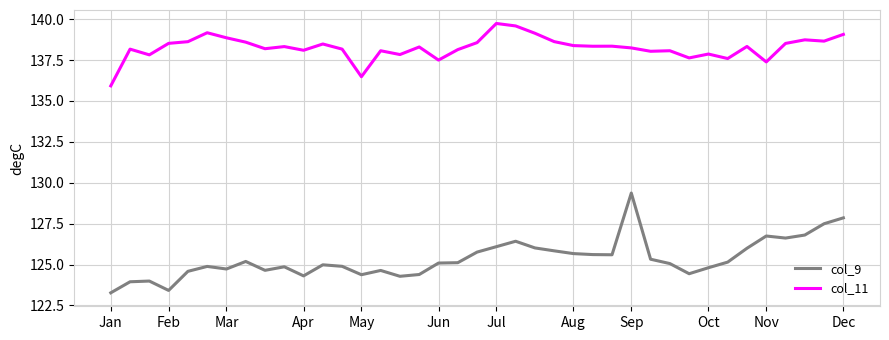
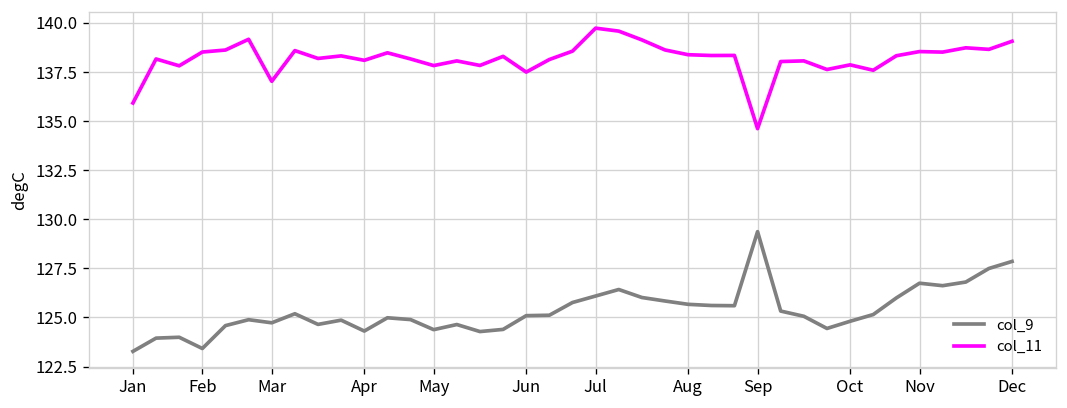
  {
    "col_9": {
      "Jan": 123.3,
      "Feb": 123.4,
      "Mar": 124.7,
      "Apr": 124.3,
      "May": 124.4,
      "Jun": 125.1,
      "Jul": 126.1,
      "Aug": 125.7,
      "Sep": 129.4,
      "Oct": 124.8,
      "Nov": 126.7,
      "Dec": 127.9
    },
    "col_11": {
      "Jan": 135.9,
      "Feb": 138.5,
-     "Mar": 138.9,
+     "Mar": 137.0,
      "Apr": 138.1,
-     "May": 136.5,
+     "May": 137.8,
      "Jun": 137.5,
      "Jul": 139.7,
      "Aug": 138.4,
-     "Sep": 138.2,
+     "Sep": 134.6,
      "Oct": 137.9,
-     "Nov": 137.4,
+     "Nov": 138.5,
      "Dec": 139.1
    }
  }
